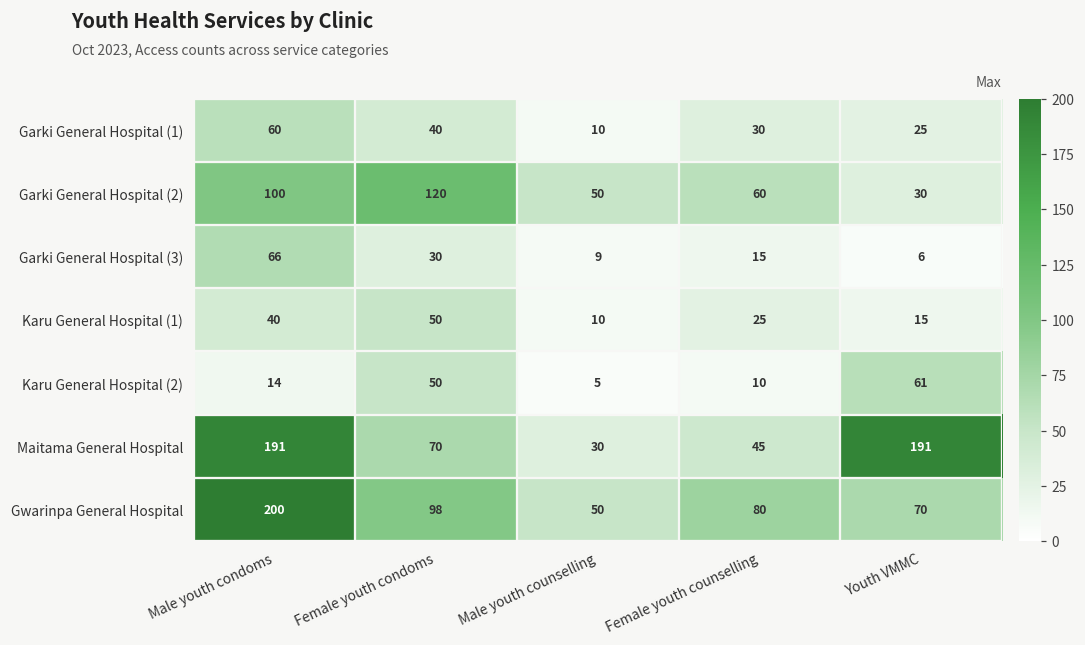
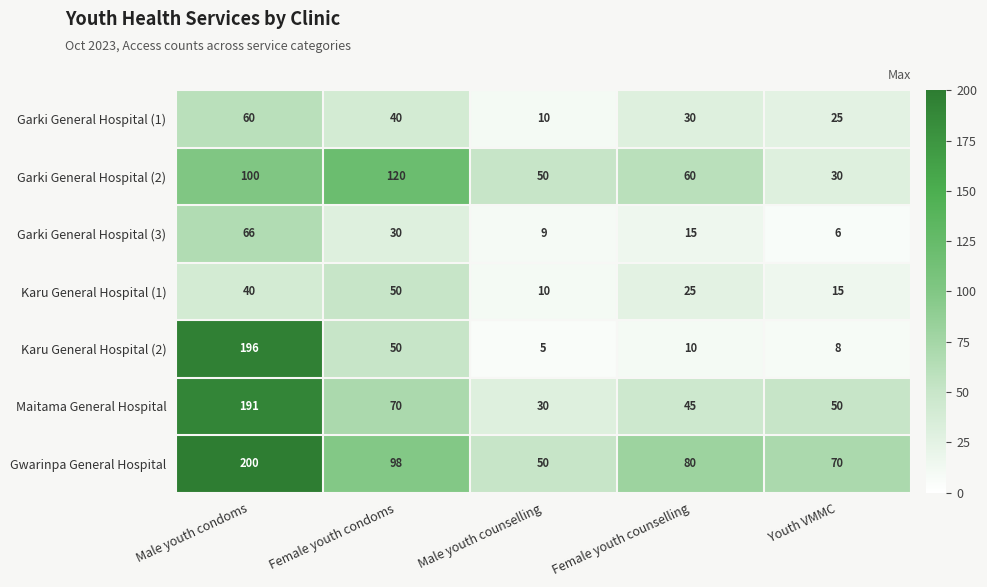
  {
    "Garki General Hospital (1)": {
      "Male youth condoms": 60,
      "Female youth condoms": 40,
      "Male youth counselling": 10,
      "Female youth counselling": 30,
      "Youth VMMC": 25
    },
    "Garki General Hospital (2)": {
      "Male youth condoms": 100,
      "Female youth condoms": 120,
      "Male youth counselling": 50,
      "Female youth counselling": 60,
      "Youth VMMC": 30
    },
    "Garki General Hospital (3)": {
      "Male youth condoms": 66,
      "Female youth condoms": 30,
      "Male youth counselling": 9,
      "Female youth counselling": 15,
      "Youth VMMC": 6
    },
    "Karu General Hospital (1)": {
      "Male youth condoms": 40,
      "Female youth condoms": 50,
      "Male youth counselling": 10,
      "Female youth counselling": 25,
      "Youth VMMC": 15
    },
    "Karu General Hospital (2)": {
-     "Male youth condoms": 14,
+     "Male youth condoms": 196,
      "Female youth condoms": 50,
      "Male youth counselling": 5,
      "Female youth counselling": 10,
-     "Youth VMMC": 61
+     "Youth VMMC": 8
    },
    "Maitama General Hospital": {
      "Male youth condoms": 191,
      "Female youth condoms": 70,
      "Male youth counselling": 30,
      "Female youth counselling": 45,
-     "Youth VMMC": 191
+     "Youth VMMC": 50
    },
    "Gwarinpa General Hospital": {
      "Male youth condoms": 200,
      "Female youth condoms": 98,
      "Male youth counselling": 50,
      "Female youth counselling": 80,
      "Youth VMMC": 70
    }
  }
